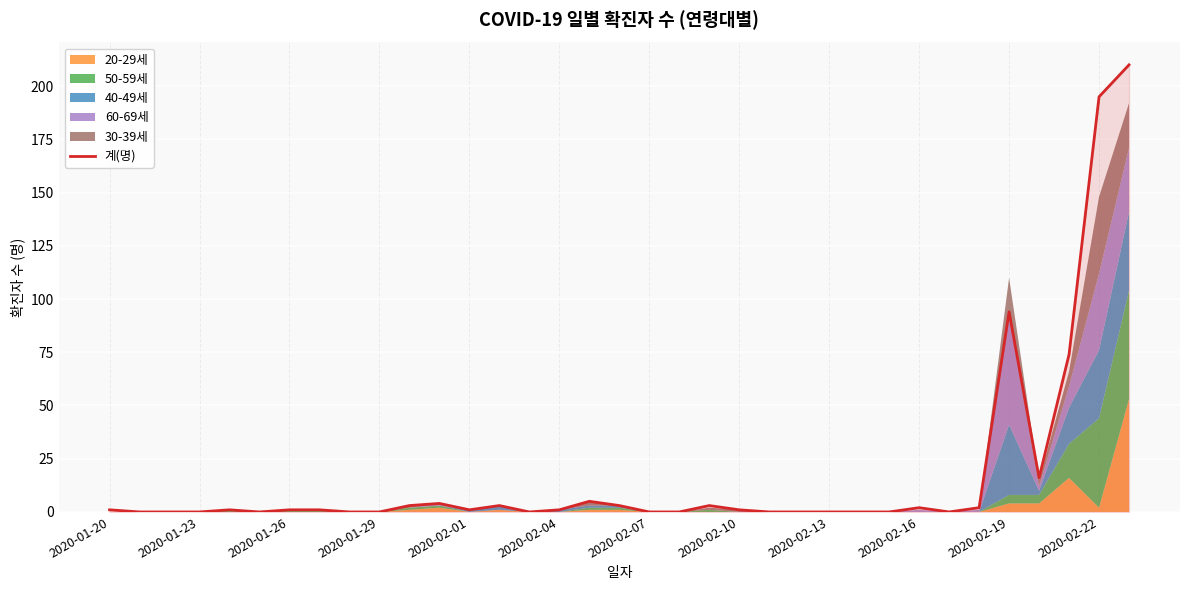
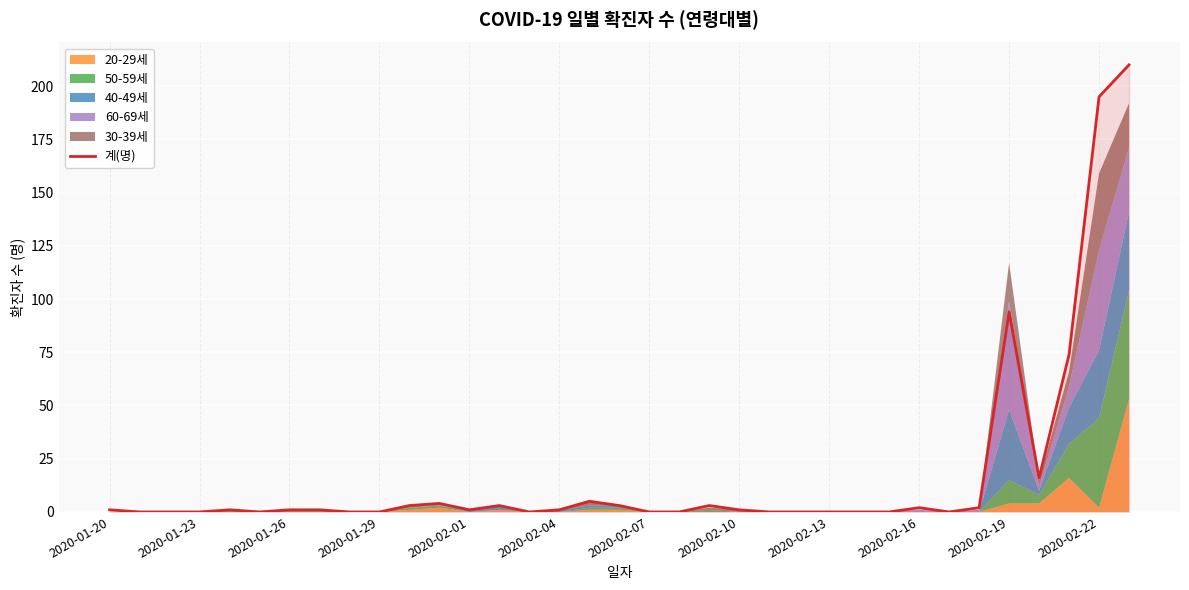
  {
    "20-29세": {
      "2020-02-19": 4,
      "2020-02-22": 2
    },
    "50-59세": {
-     "2020-02-19": 4,
+     "2020-02-19": 11,
      "2020-02-22": 42
    },
    "40-49세": {
      "2020-02-19": 33,
      "2020-02-22": 32
    },
    "60-69세": {
      "2020-02-19": 51,
-     "2020-02-22": 36
+     "2020-02-22": 47
    },
    "30-39세": {
      "2020-02-19": 18,
      "2020-02-22": 36
    },
    "계(명)": {
      "2020-02-19": 94,
      "2020-02-22": 195
    }
  }
